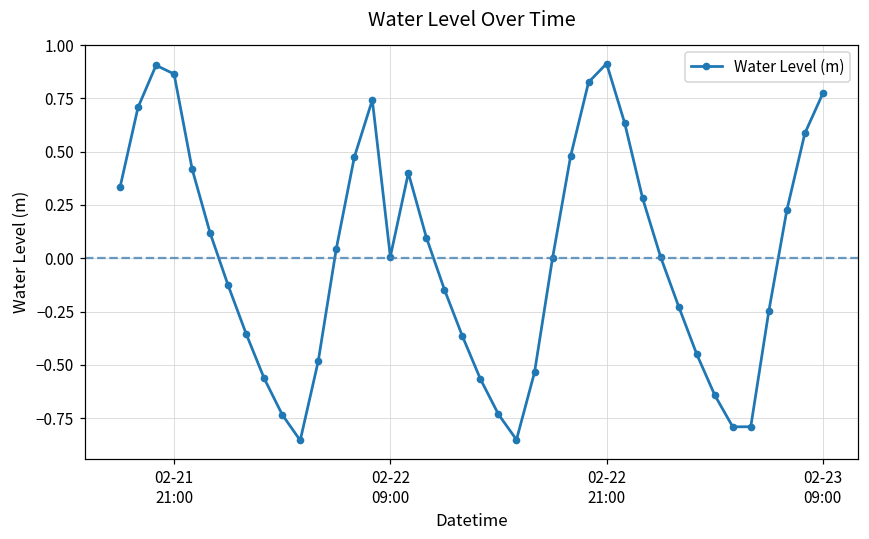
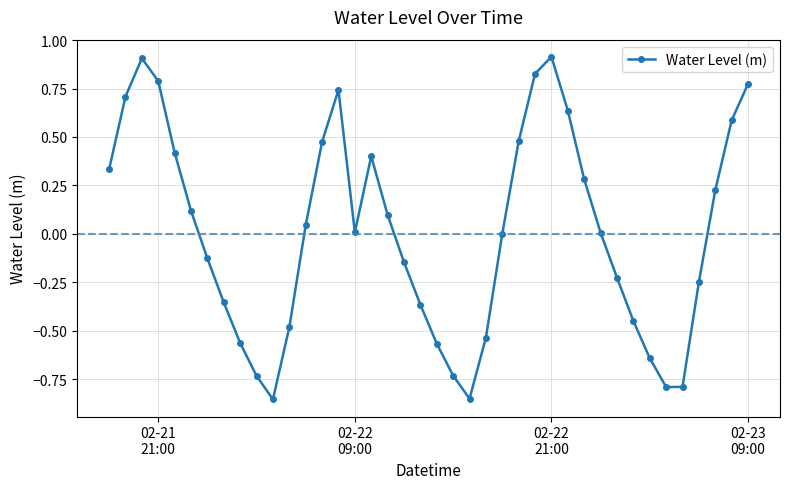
  {
-   "02-21 21:00": 0.86,
+   "02-21 21:00": 0.79,
    "02-22 09:00": 0.01,
    "02-22 21:00": 0.91,
    "02-23 09:00": 0.77
  }
